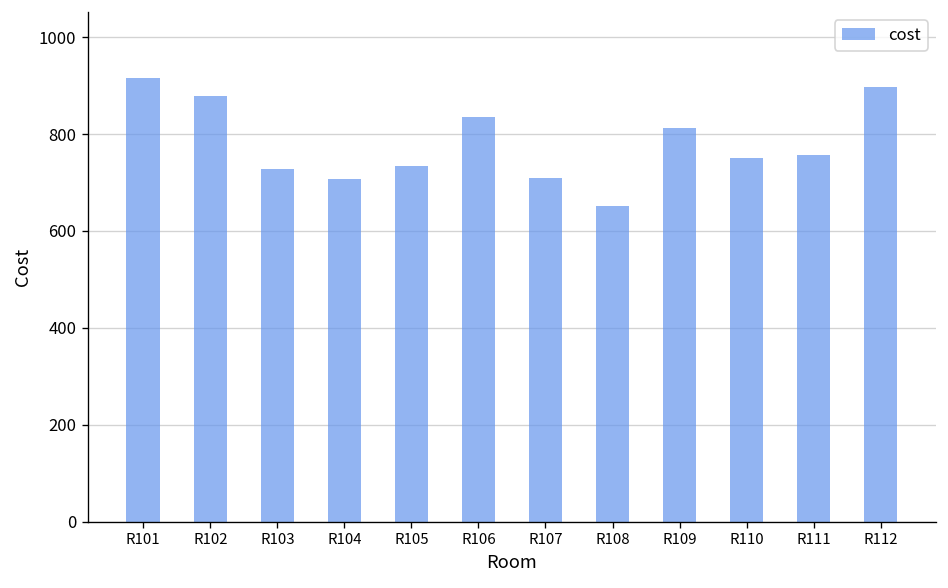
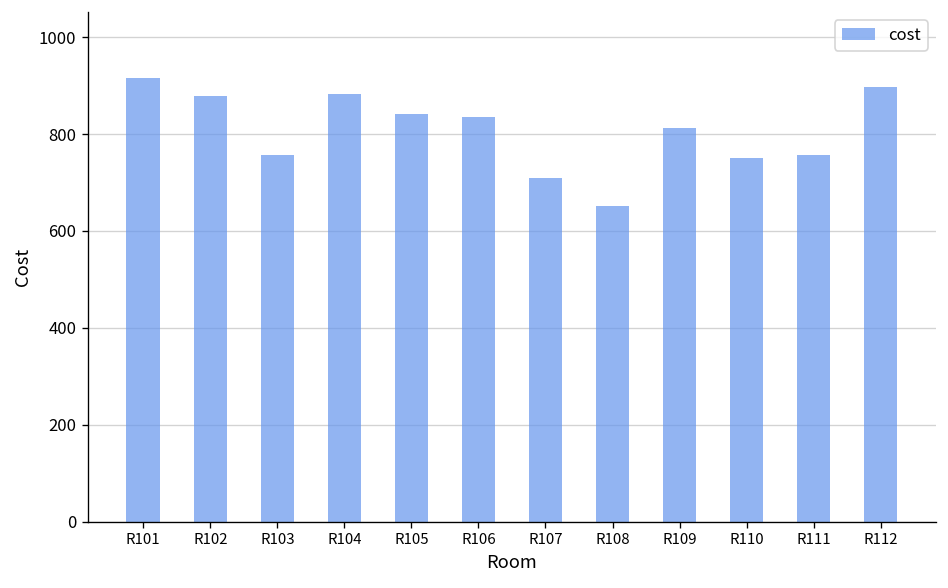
  {
    "R101": 910,
    "R102": 880,
-   "R103": 730,
-   "R104": 710,
-   "R105": 730,
+   "R103": 760,
+   "R104": 880,
+   "R105": 840,
    "R106": 840,
    "R107": 710,
    "R108": 650,
    "R109": 810,
    "R110": 750,
    "R111": 760,
    "R112": 900
  }
